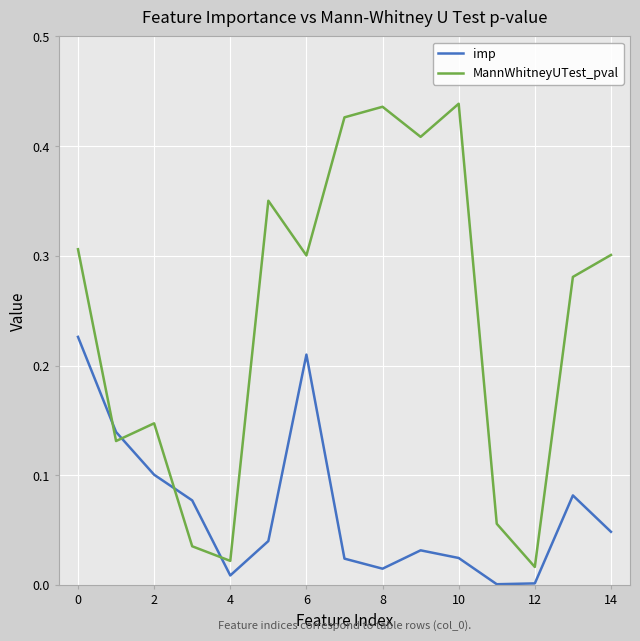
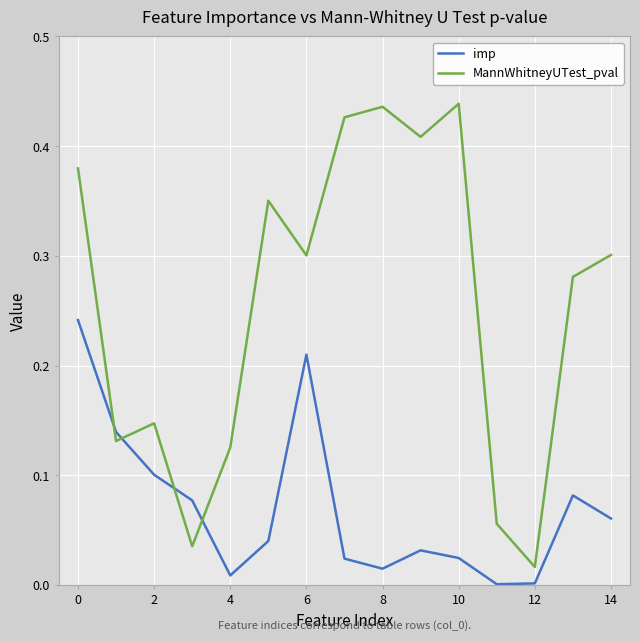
  {
    "imp": {
-     "0": 0.226,
+     "0": 0.241,
      "2": 0.101,
      "4": 0.009,
      "6": 0.210,
      "8": 0.015,
      "10": 0.025,
      "12": 0.001,
-     "14": 0.049
+     "14": 0.061
    },
    "MannWhitneyUTest_pval": {
-     "0": 0.306,
+     "0": 0.380,
      "2": 0.147,
-     "4": 0.022,
+     "4": 0.125,
      "6": 0.300,
      "8": 0.436,
      "10": 0.439,
      "12": 0.016,
      "14": 0.301
    }
  }
